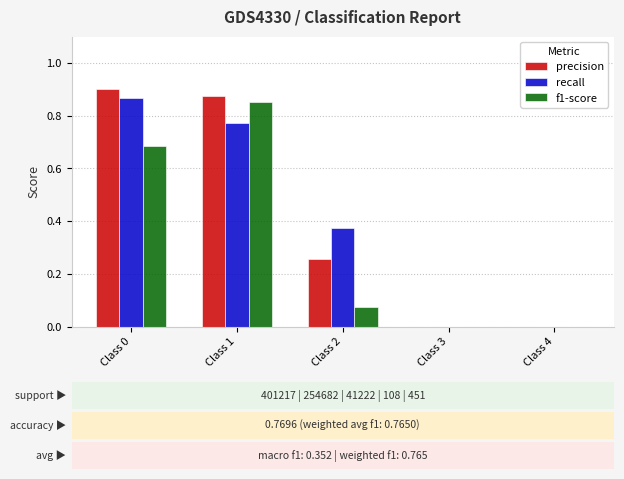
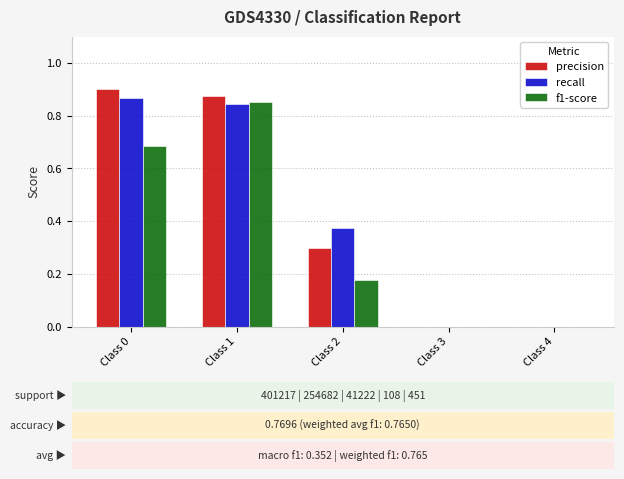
  {
    "precision": {
      "Class 0": 0.90,
      "Class 1": 0.87,
-     "Class 2": 0.26,
+     "Class 2": 0.30,
      "Class 3": 0.00,
      "Class 4": 0.00
    },
    "recall": {
      "Class 0": 0.87,
-     "Class 1": 0.77,
+     "Class 1": 0.84,
      "Class 2": 0.37,
      "Class 3": 0.00,
      "Class 4": 0.00
    },
    "f1-score": {
      "Class 0": 0.68,
      "Class 1": 0.85,
-     "Class 2": 0.07,
+     "Class 2": 0.18,
      "Class 3": 0.00,
      "Class 4": 0.00
    }
  }
